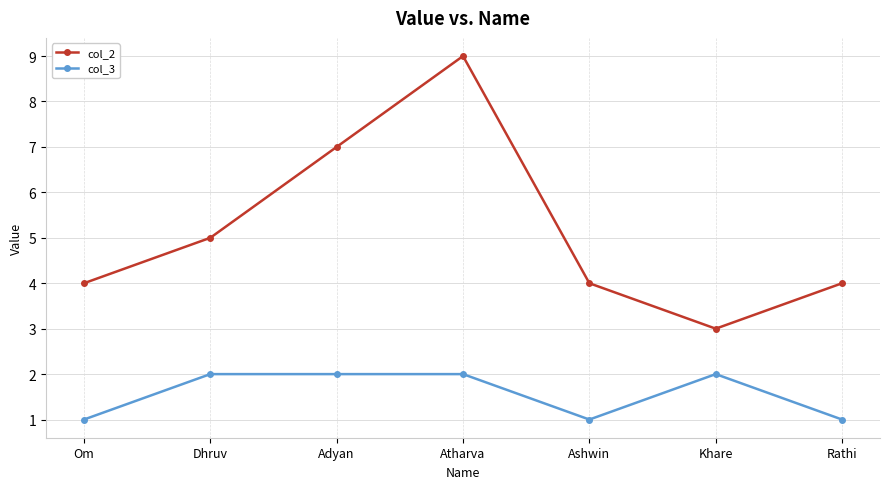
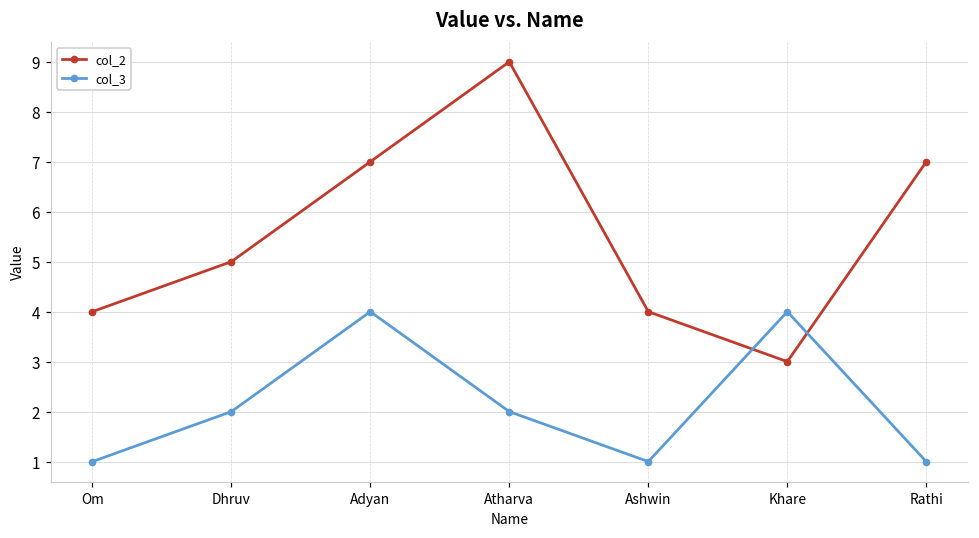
  {
    "col_2": {
      "Om": 4,
      "Dhruv": 5,
      "Adyan": 7,
      "Atharva": 9,
      "Ashwin": 4,
      "Khare": 3,
-     "Rathi": 4
+     "Rathi": 7
    },
    "col_3": {
      "Om": 1,
      "Dhruv": 2,
-     "Adyan": 2,
+     "Adyan": 4,
      "Atharva": 2,
      "Ashwin": 1,
-     "Khare": 2,
+     "Khare": 4,
      "Rathi": 1
    }
  }
